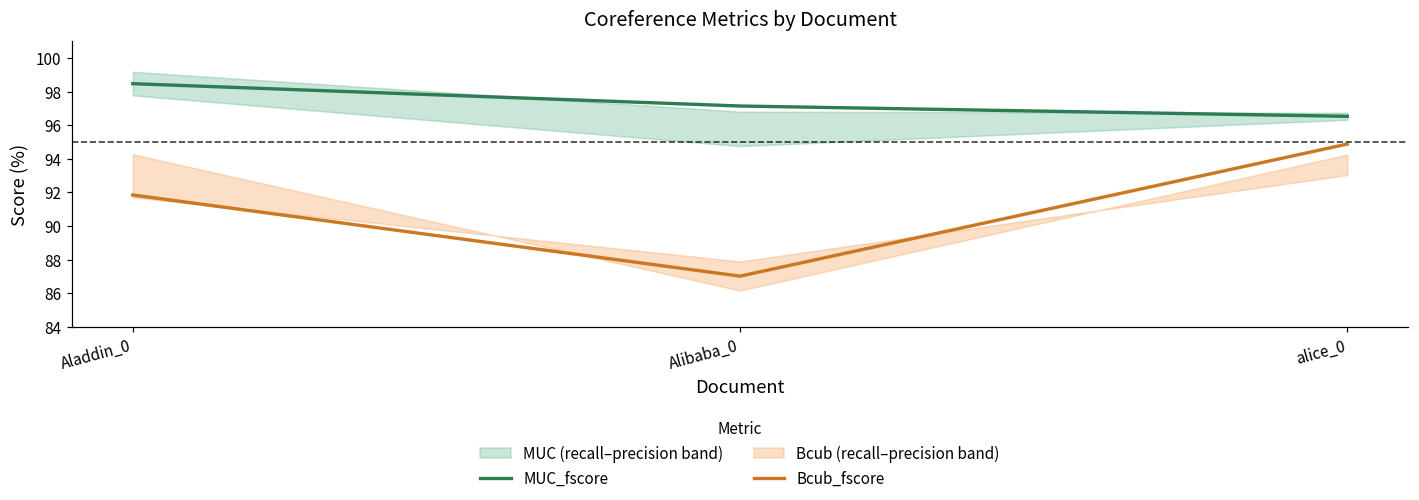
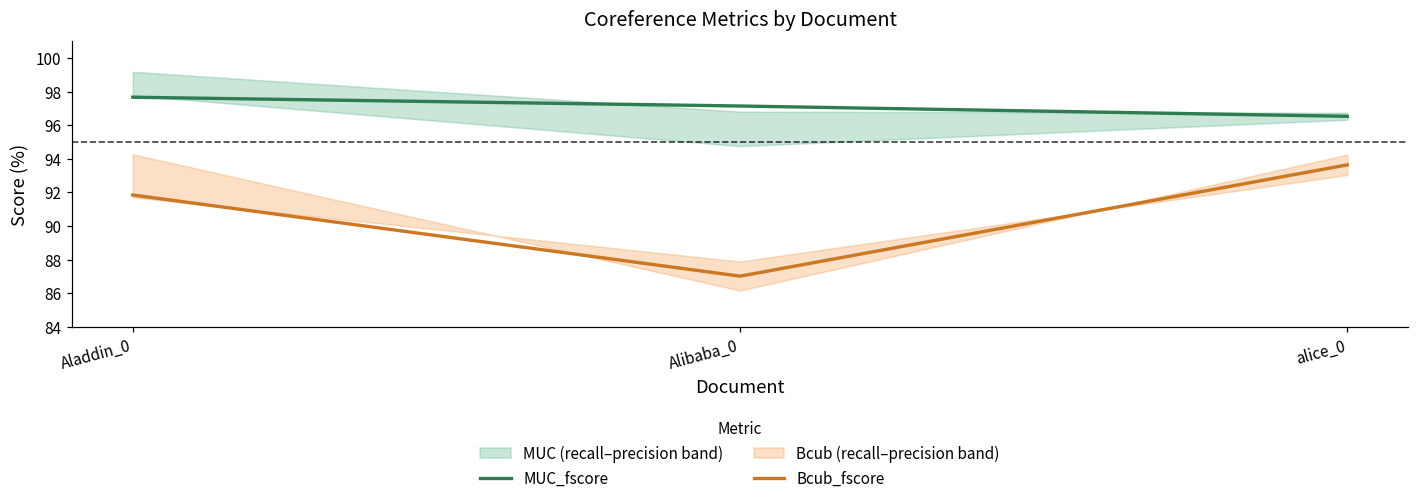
  {
    "MUC_fscore": {
-     "Aladdin_0": 98.5,
+     "Aladdin_0": 97.7,
      "Alibaba_0": 97.1,
      "alice_0": 96.5
    },
    "Bcub_fscore": {
      "Aladdin_0": 91.8,
      "Alibaba_0": 87.0,
-     "alice_0": 94.9
+     "alice_0": 93.6
    }
  }
